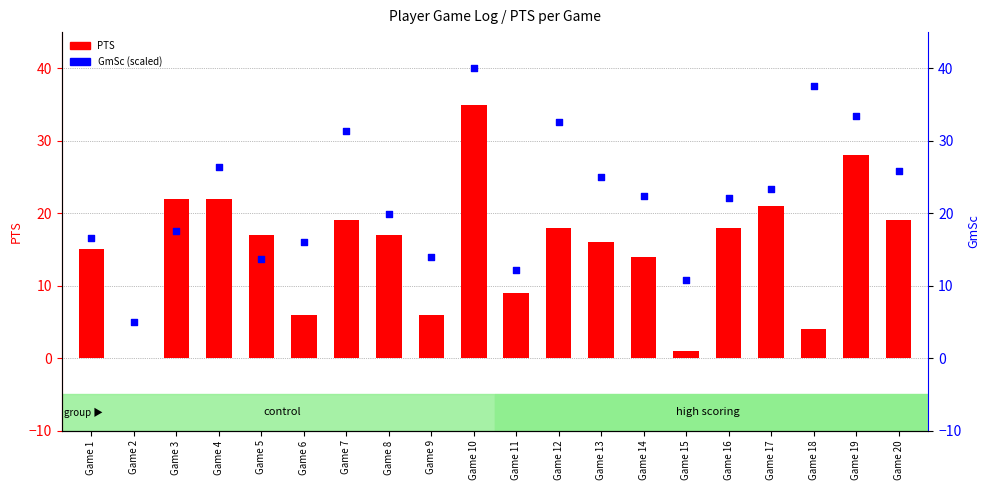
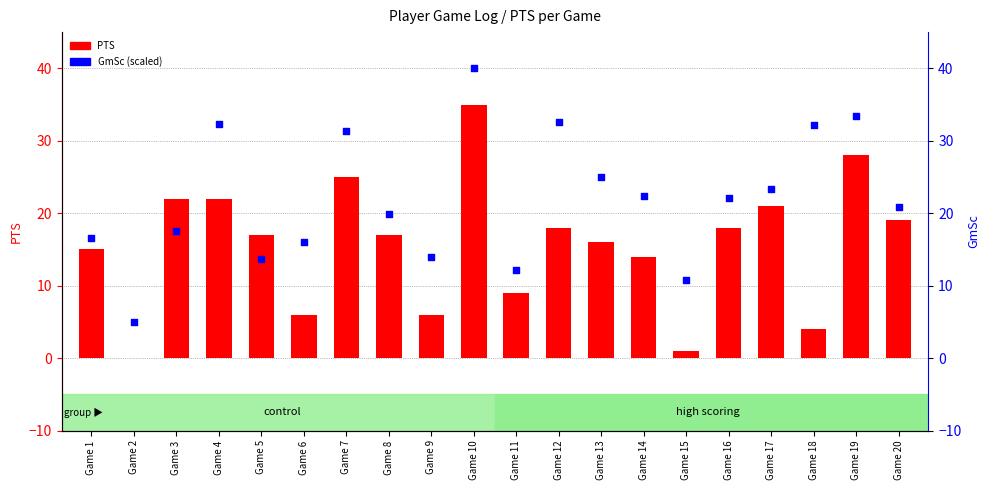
  {
    "PTS": {
      "Game 1": 15,
      "Game 2": 0,
      "Game 3": 22,
      "Game 4": 22,
      "Game 5": 17,
      "Game 6": 6,
-     "Game 7": 19,
+     "Game 7": 25,
      "Game 8": 17,
      "Game 9": 6,
      "Game 10": 35,
      "Game 11": 9,
      "Game 12": 18,
      "Game 13": 16,
      "Game 14": 14,
      "Game 15": 1,
      "Game 16": 18,
      "Game 17": 21,
      "Game 18": 4,
      "Game 19": 28,
      "Game 20": 19
    },
    "GmSc (scaled)": {
-     "Game 4": 26,
-     "Game 18": 38,
-     "Game 20": 26
+     "Game 4": 32,
+     "Game 18": 32,
+     "Game 20": 21
    }
  }
